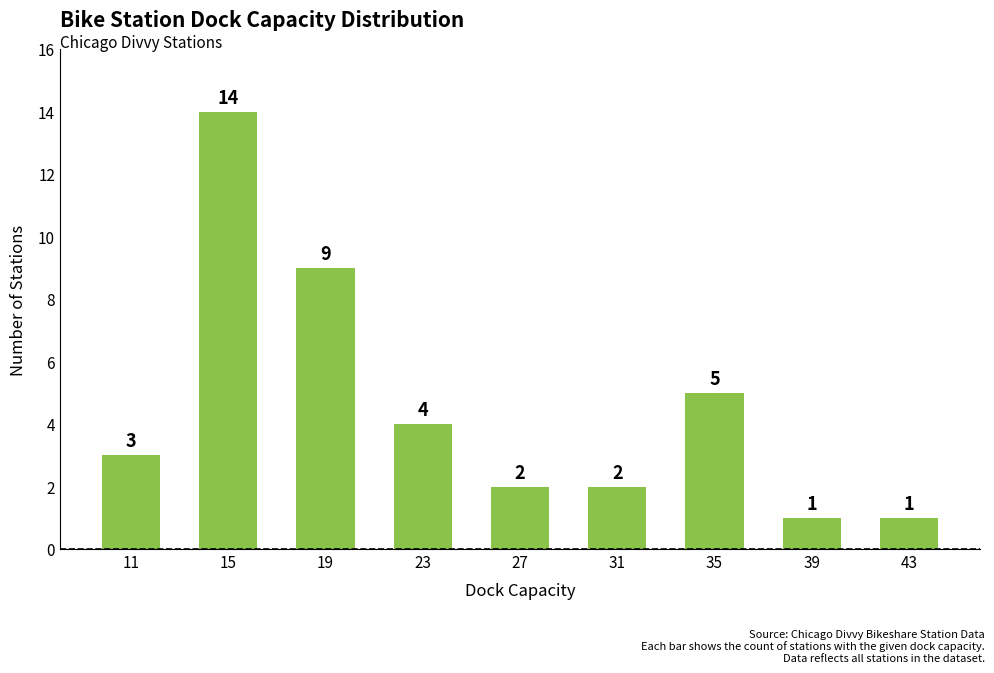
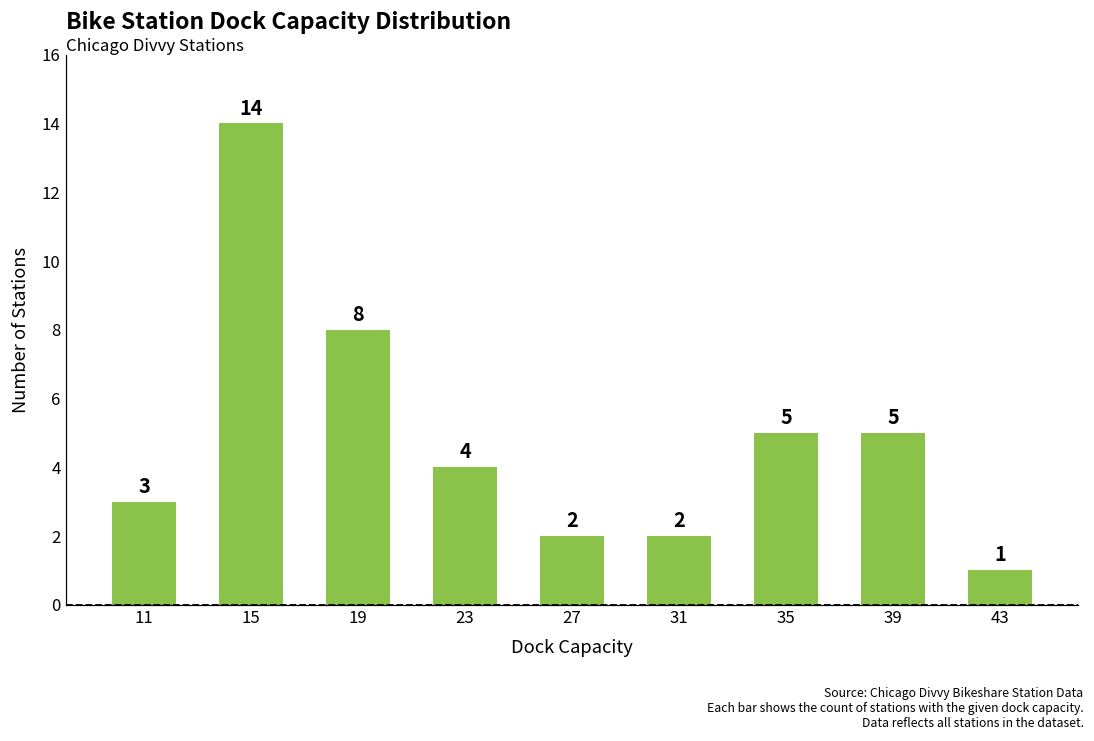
  {
    "11": 3,
    "15": 14,
-   "19": 9,
+   "19": 8,
    "23": 4,
    "27": 2,
    "31": 2,
    "35": 5,
-   "39": 1,
+   "39": 5,
    "43": 1
  }
